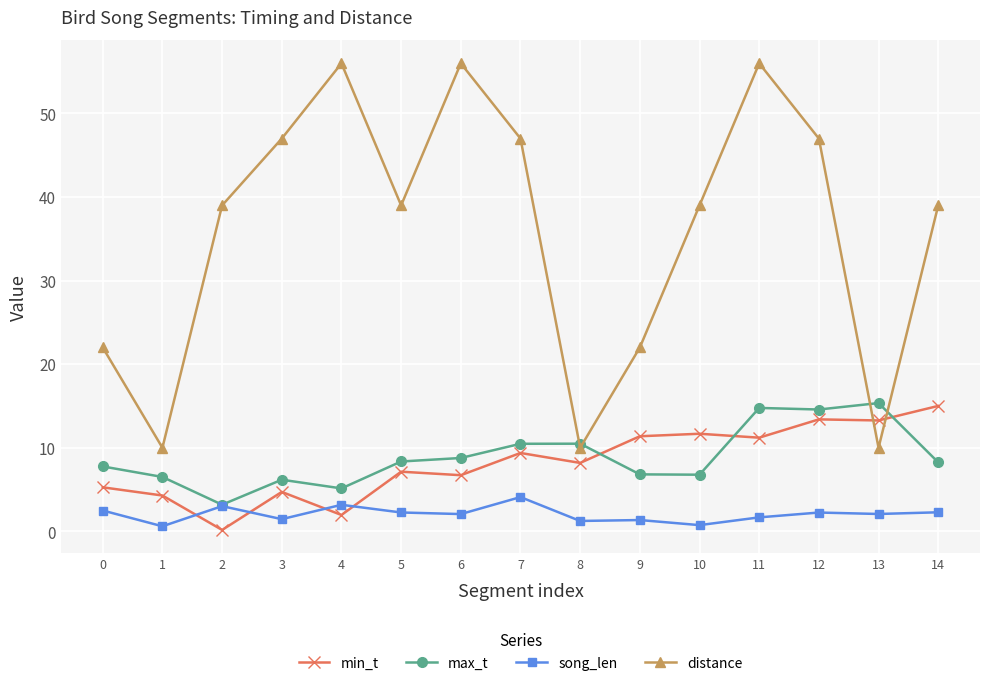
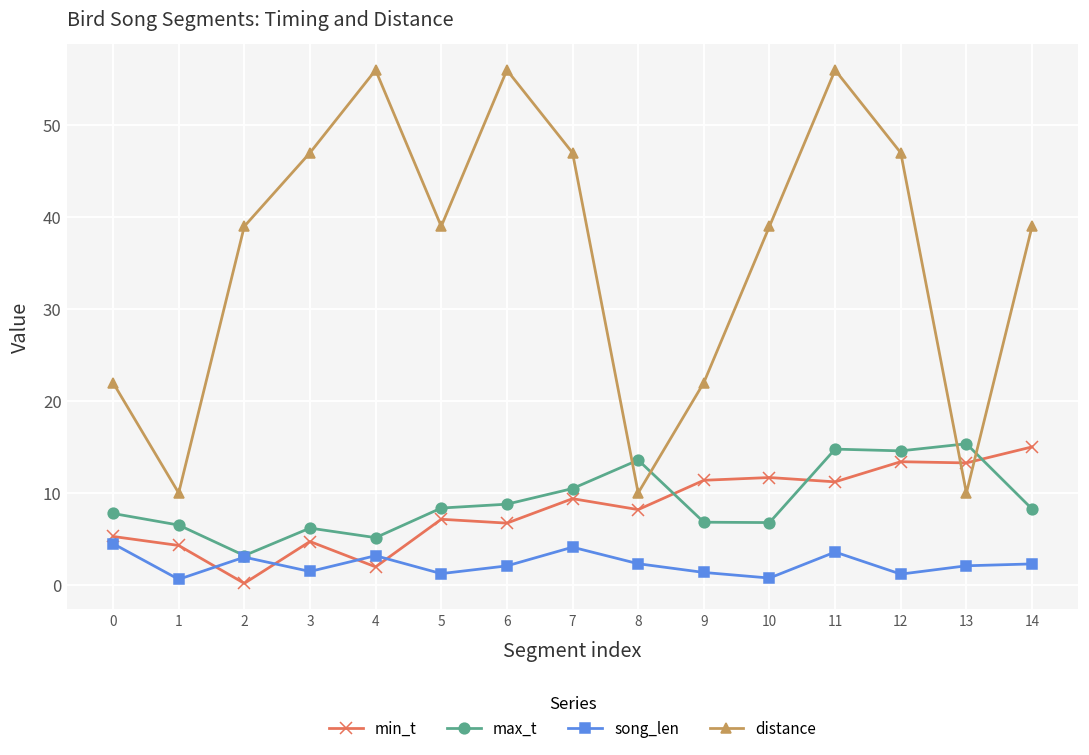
  {
    "max_t": {
      "0": 8,
      "1": 7,
      "3": 6,
      "4": 5,
      "5": 8,
      "6": 9,
      "7": 10,
-     "8": 10,
+     "8": 14,
      "9": 7,
      "10": 7,
      "11": 15,
      "12": 15,
      "13": 15,
      "14": 8
    },
    "song_len": {
-     "0": 2,
+     "0": 4,
      "1": 1,
      "3": 1,
      "4": 3,
-     "5": 2,
+     "5": 1,
      "6": 2,
      "7": 4,
-     "8": 1,
+     "8": 2,
      "9": 1,
      "10": 1,
-     "11": 2,
-     "12": 2,
+     "11": 4,
+     "12": 1,
      "13": 2,
      "14": 2
    }
  }
